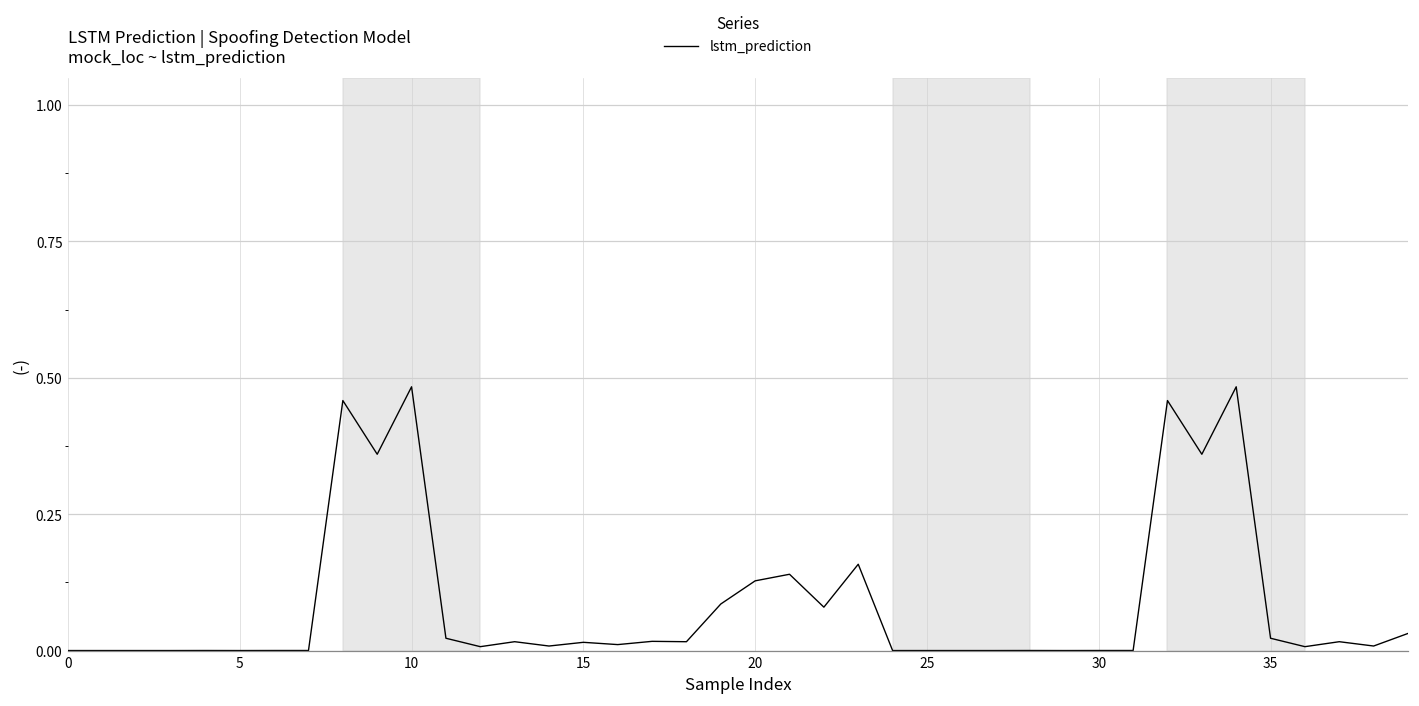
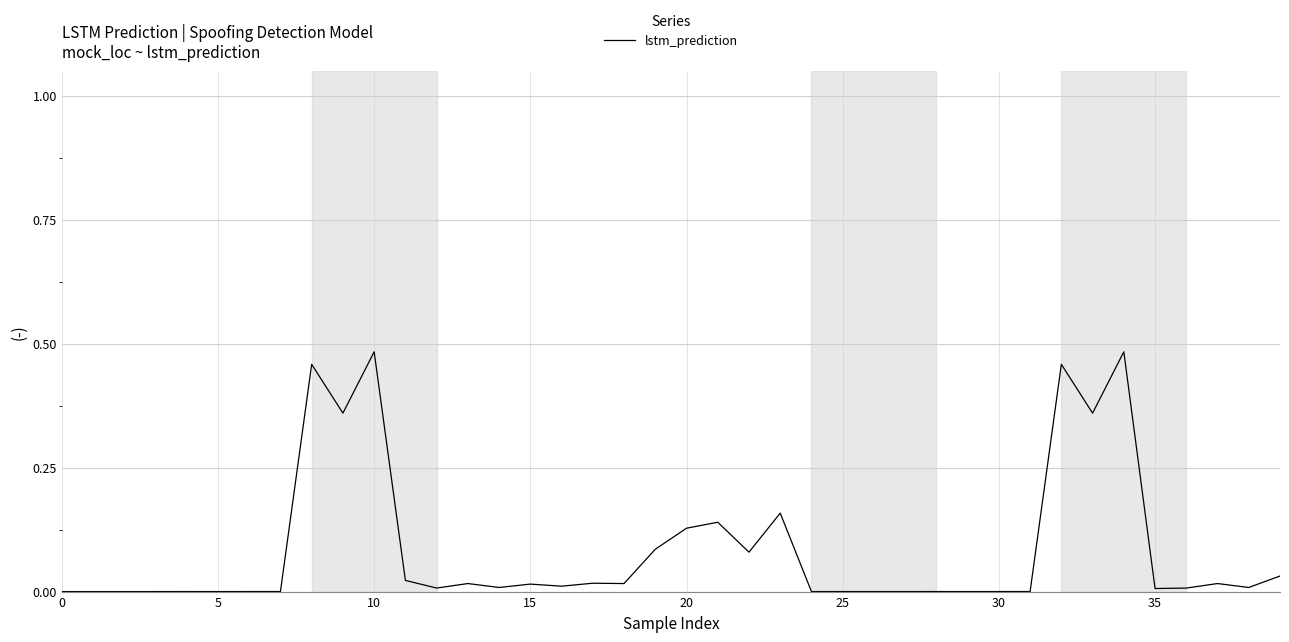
  {
    "0": 0.00,
    "5": 0.00,
    "10": 0.48,
    "15": 0.02,
    "20": 0.13,
    "25": 0.00,
    "30": 0.00,
-   "35": 0.02
+   "35": 0.01
  }
